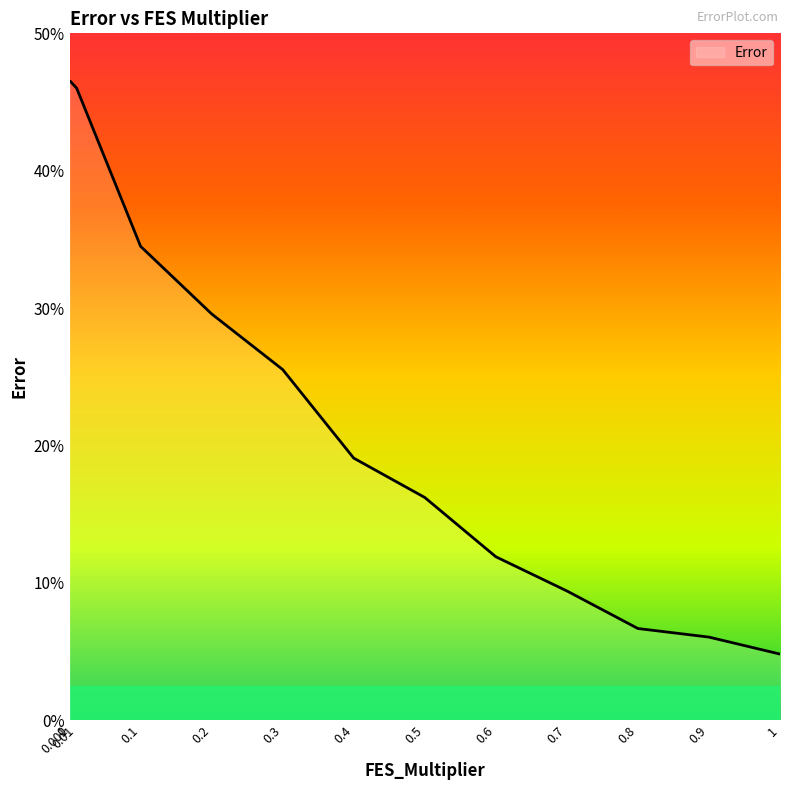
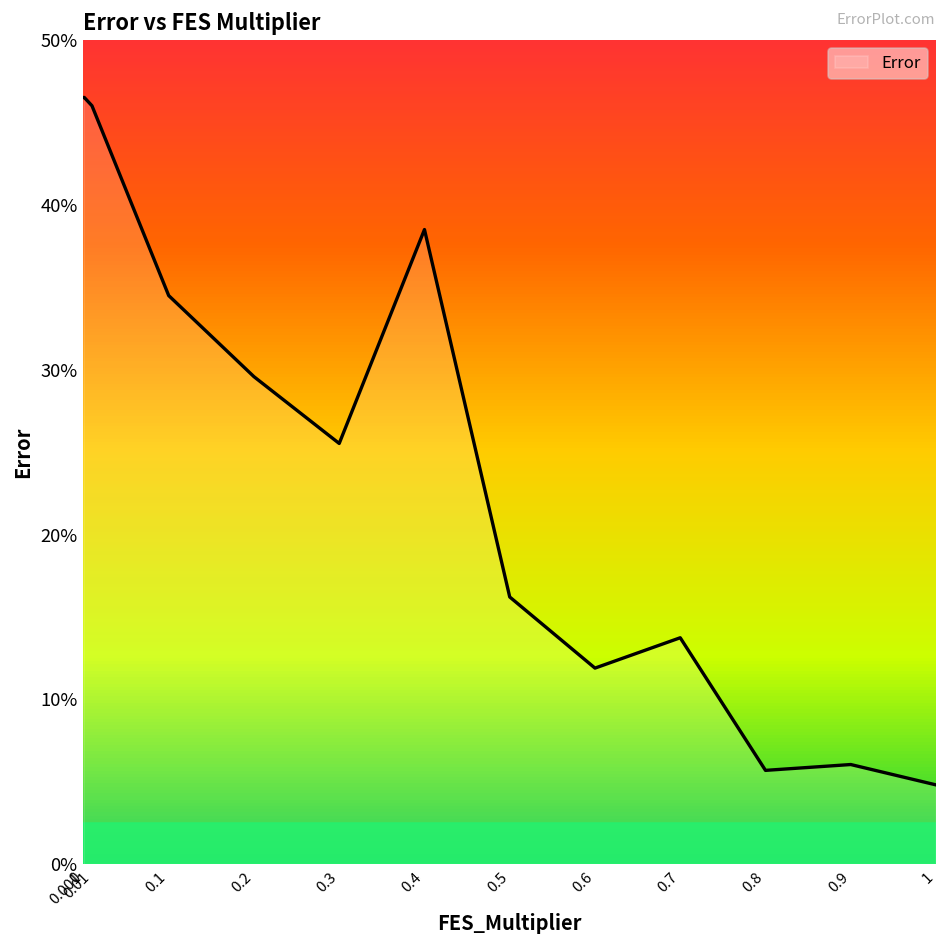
  {
    "0": "46.5%",
    "0.001": "46.5%",
    "0.01": "46.0%",
    "0.1": "34.5%",
    "0.2": "29.6%",
    "0.3": "25.5%",
-   "0.4": "19.1%",
+   "0.4": "38.5%",
    "0.5": "16.2%",
    "0.6": "11.9%",
-   "0.7": "9.4%",
-   "0.8": "6.7%",
+   "0.7": "13.7%",
+   "0.8": "5.7%",
    "0.9": "6.0%",
    "1": "4.8%"
  }
